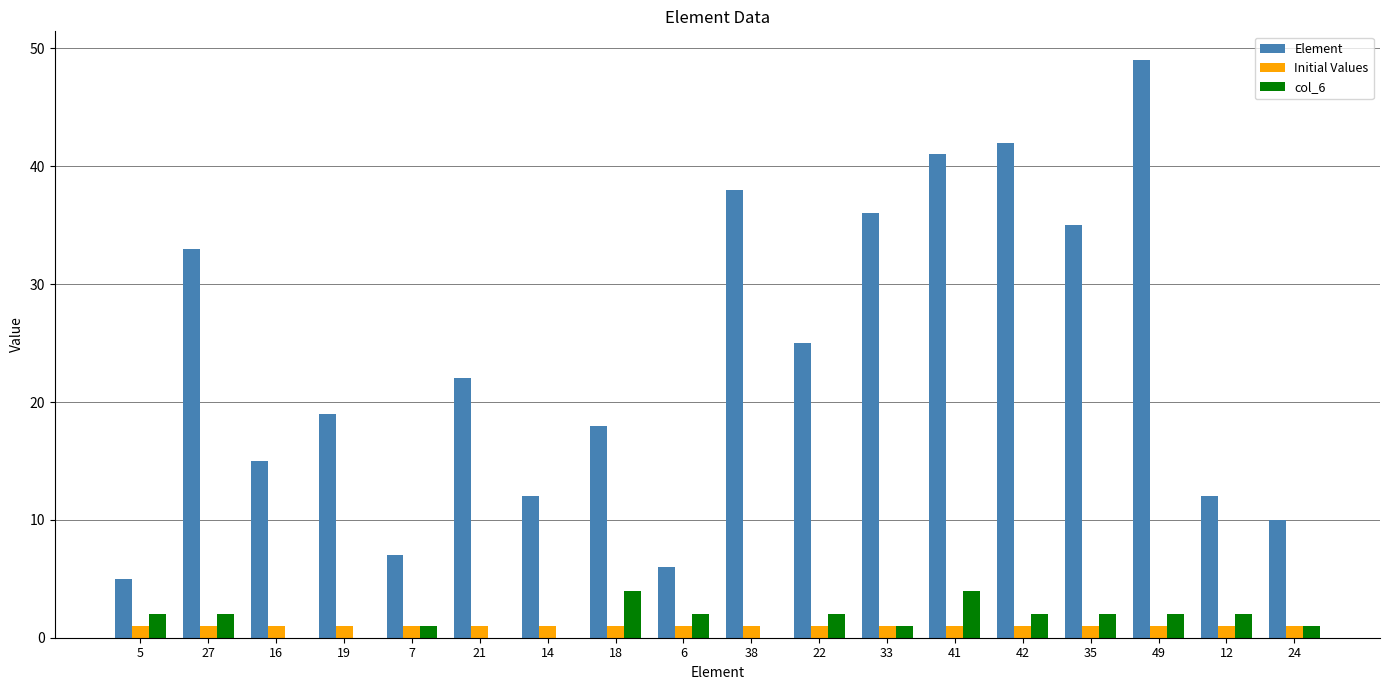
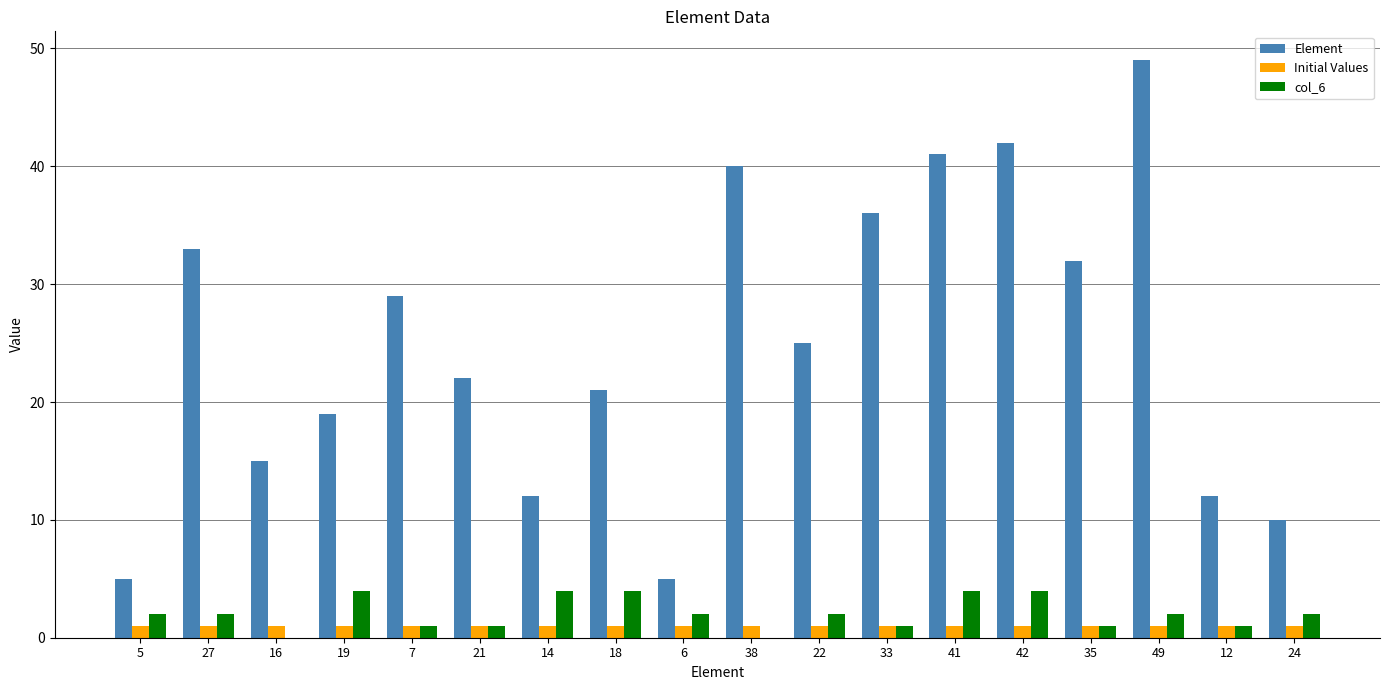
  {
    "Element": {
      "5": 5,
      "27": 33,
      "16": 15,
      "19": 19,
-     "7": 7,
+     "7": 29,
      "21": 22,
      "14": 12,
-     "18": 18,
-     "6": 6,
-     "38": 38,
+     "18": 21,
+     "6": 5,
+     "38": 40,
      "22": 25,
      "33": 36,
      "41": 41,
      "42": 42,
-     "35": 35,
+     "35": 32,
      "49": 49,
      "12": 12,
      "24": 10
    },
    "Initial Values": {
      "5": 1,
      "27": 1,
      "16": 1,
      "19": 1,
      "7": 1,
      "21": 1,
      "14": 1,
      "18": 1,
      "6": 1,
      "38": 1,
      "22": 1,
      "33": 1,
      "41": 1,
      "42": 1,
      "35": 1,
      "49": 1,
      "12": 1,
      "24": 1
    },
    "col_6": {
      "5": 2,
      "27": 2,
      "16": 0,
-     "19": 0,
+     "19": 4,
      "7": 1,
-     "21": 0,
-     "14": 0,
+     "21": 1,
+     "14": 4,
      "18": 4,
      "6": 2,
      "38": 0,
      "22": 2,
      "33": 1,
      "41": 4,
-     "42": 2,
-     "35": 2,
+     "42": 4,
+     "35": 1,
      "49": 2,
-     "12": 2,
-     "24": 1
+     "12": 1,
+     "24": 2
    }
  }
